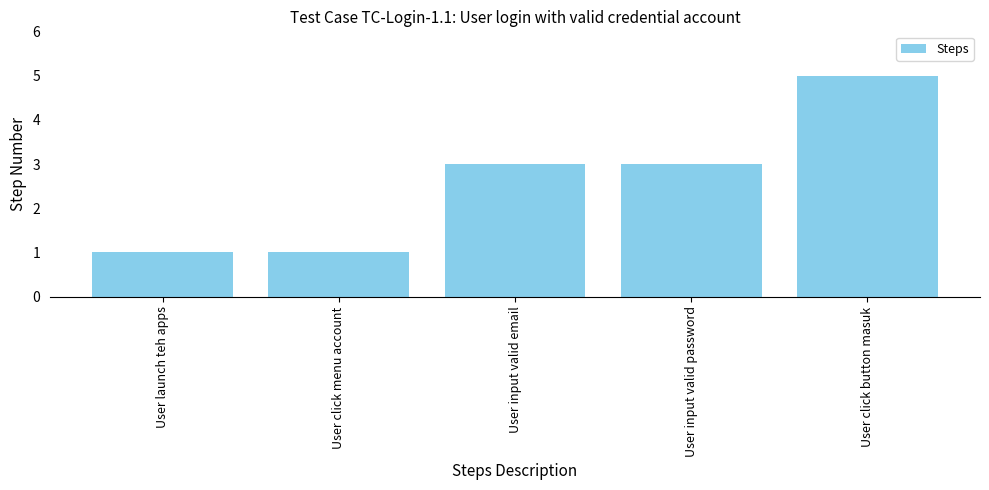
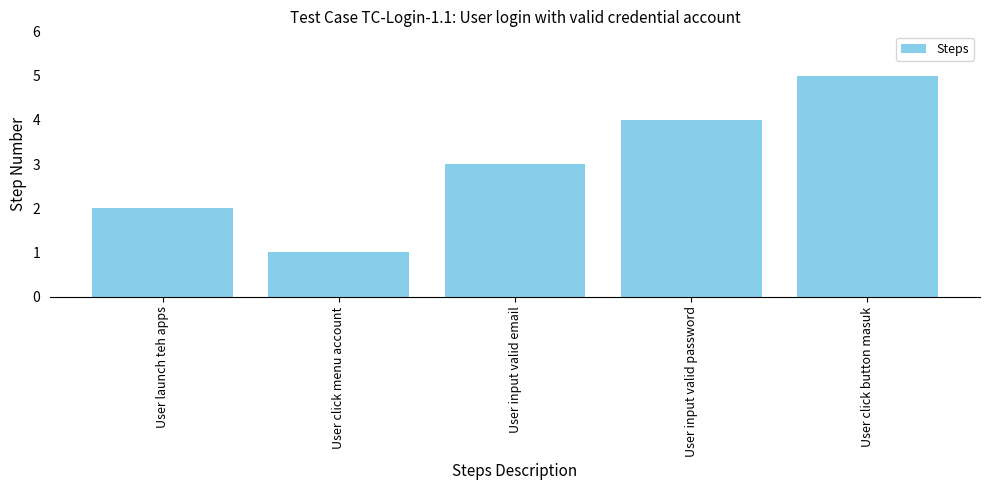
  {
-   "User launch teh apps": 1,
+   "User launch teh apps": 2,
    "User click menu account": 1,
    "User input valid email": 3,
-   "User input valid password": 3,
+   "User input valid password": 4,
    "User click button masuk": 5
  }
